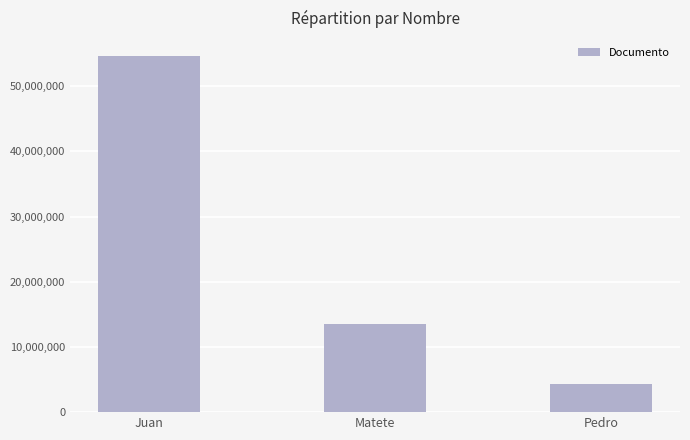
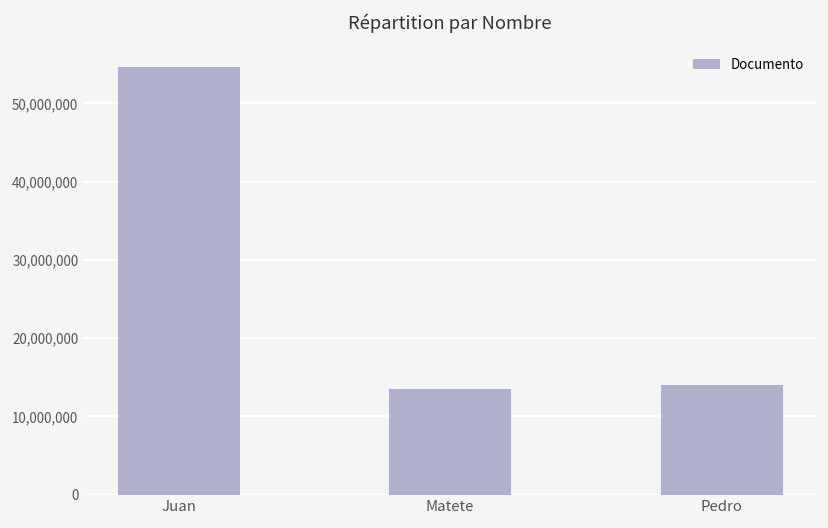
  {
    "Juan": "55,000,000",
    "Matete": "14,000,000",
-   "Pedro": "4,000,000"
+   "Pedro": "14,000,000"
  }
